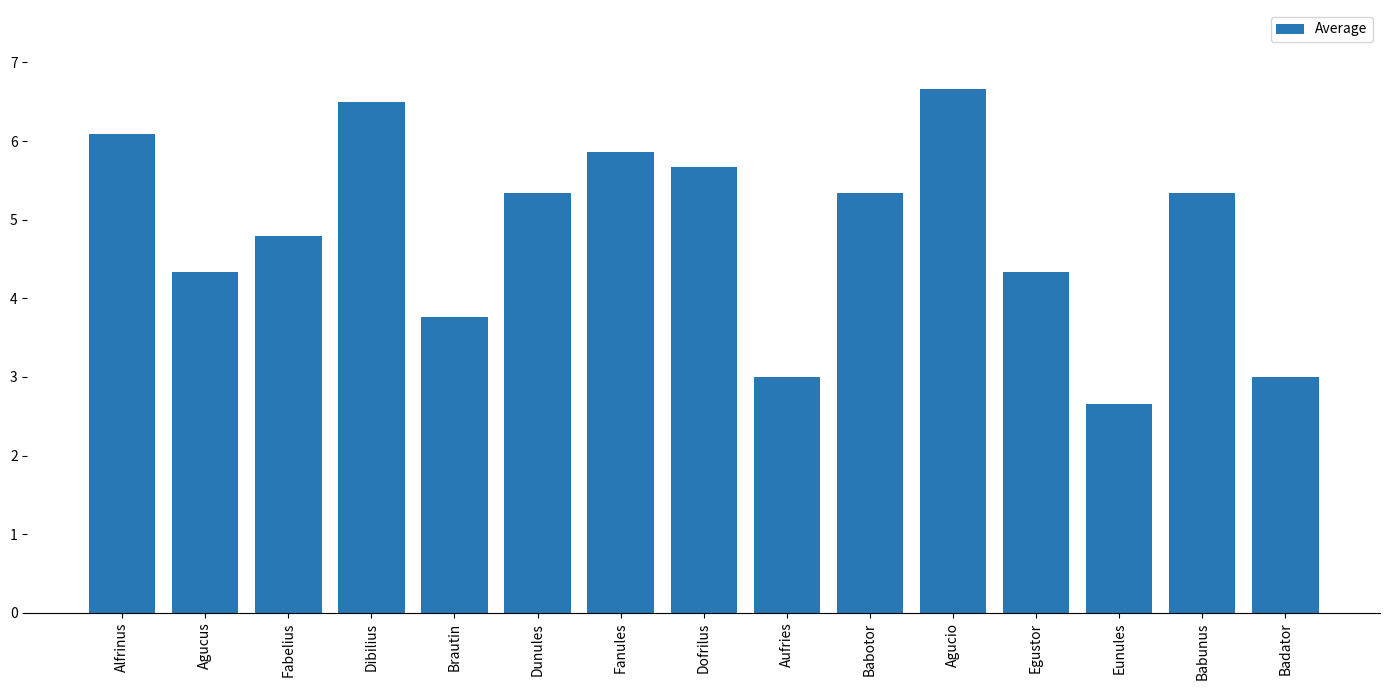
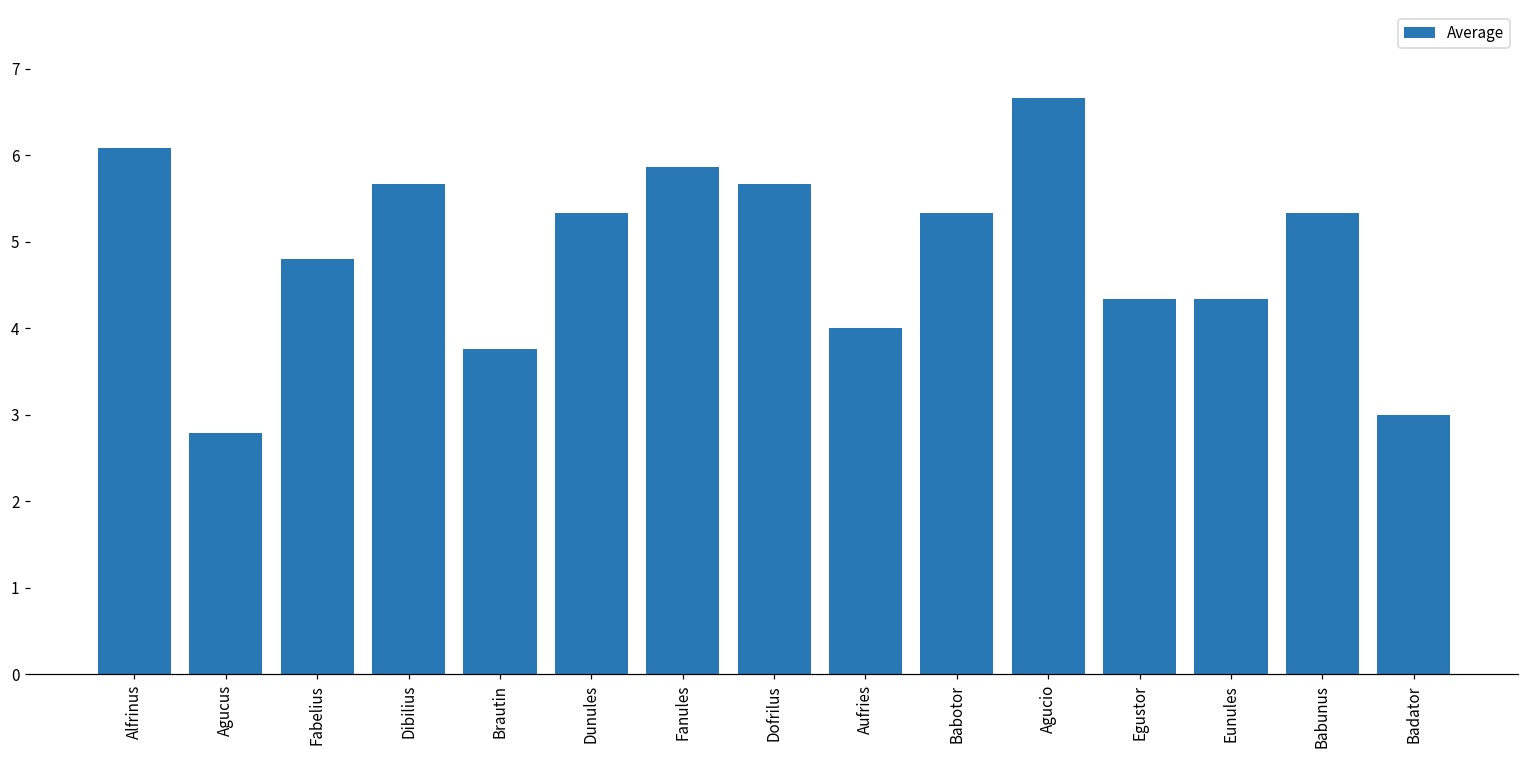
  {
    "Alfrinus": 6.1,
-   "Agucus": 4.3,
+   "Agucus": 2.8,
    "Fabelius": 4.8,
-   "Dibilius": 6.5,
+   "Dibilius": 5.7,
    "Brautin": 3.8,
    "Dunules": 5.3,
    "Fanules": 5.9,
    "Dofrilus": 5.7,
-   "Aufries": 3,
+   "Aufries": 4,
    "Babotor": 5.3,
    "Agucio": 6.7,
    "Egustor": 4.3,
-   "Eunules": 2.7,
+   "Eunules": 4.3,
    "Babunus": 5.3,
    "Badator": 3.0
  }
